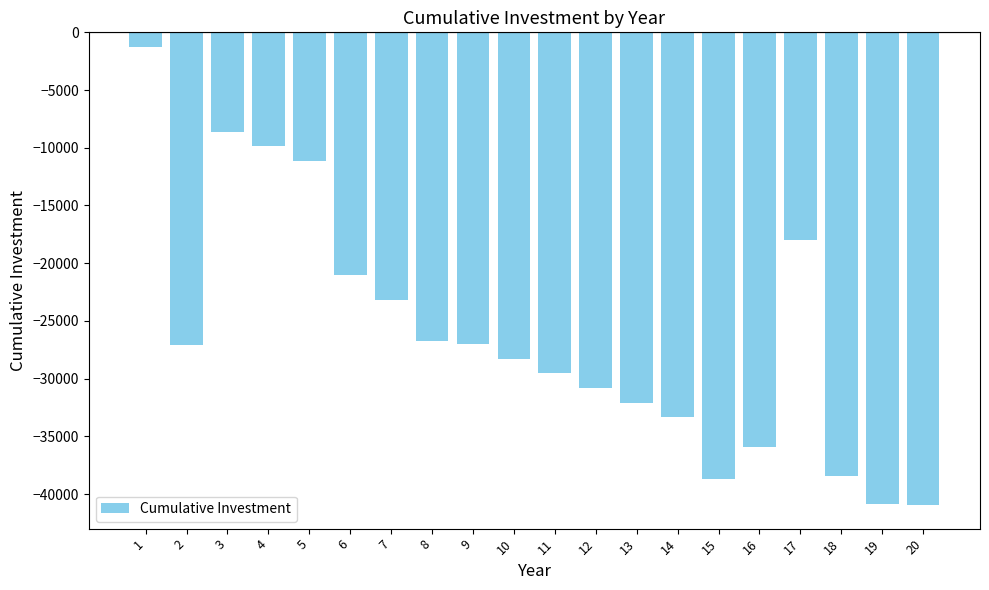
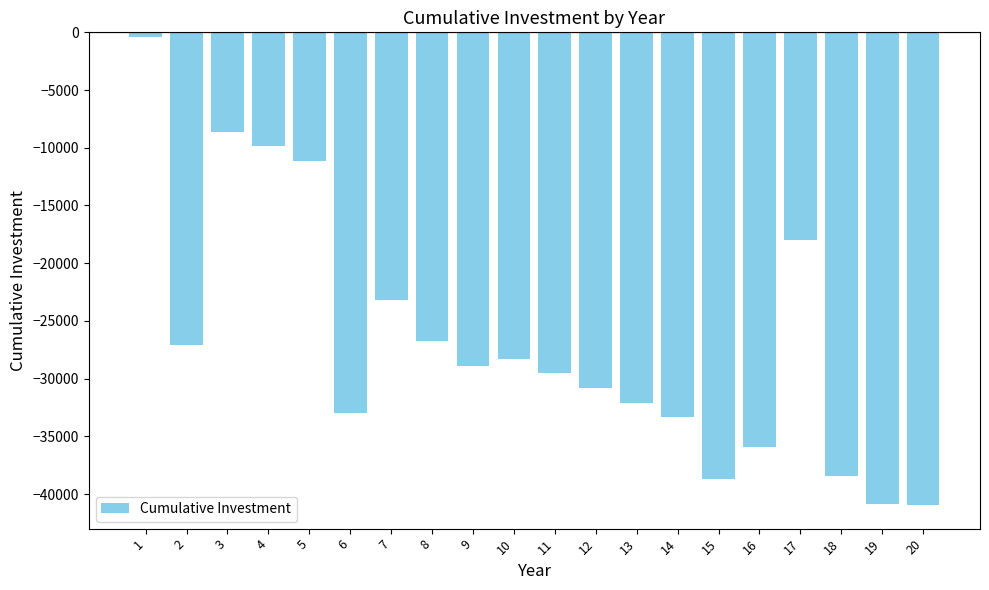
  {
-   "1": -1300,
+   "1": -400,
    "2": -27100,
    "3": -8600,
    "4": -9900,
    "5": -11200,
-   "6": -21000,
+   "6": -33000,
    "7": -23200,
    "8": -26700,
-   "9": -27000,
+   "9": -28900,
    "10": -28300,
    "11": -29500,
    "12": -30800,
    "13": -32100,
    "14": -33300,
    "15": -38700,
    "16": -35900,
    "17": -18000,
    "18": -38400,
    "19": -40900,
    "20": -40900
  }
